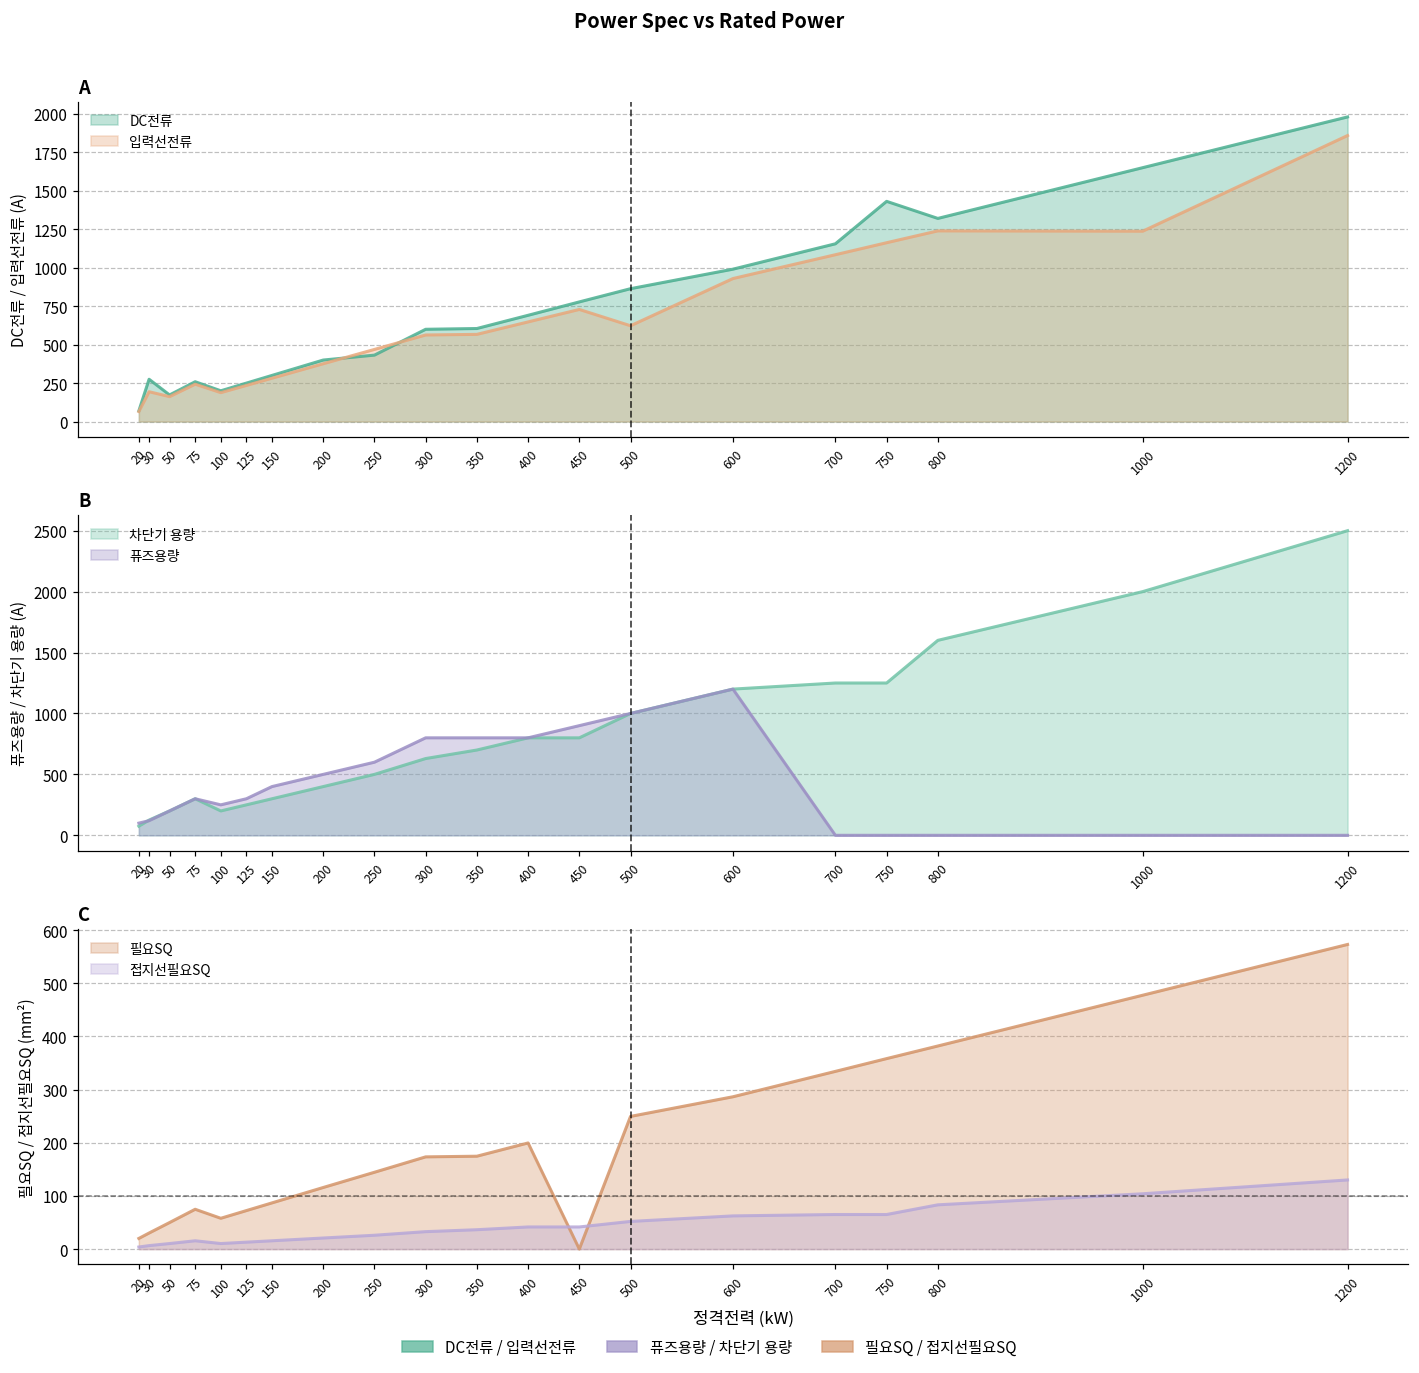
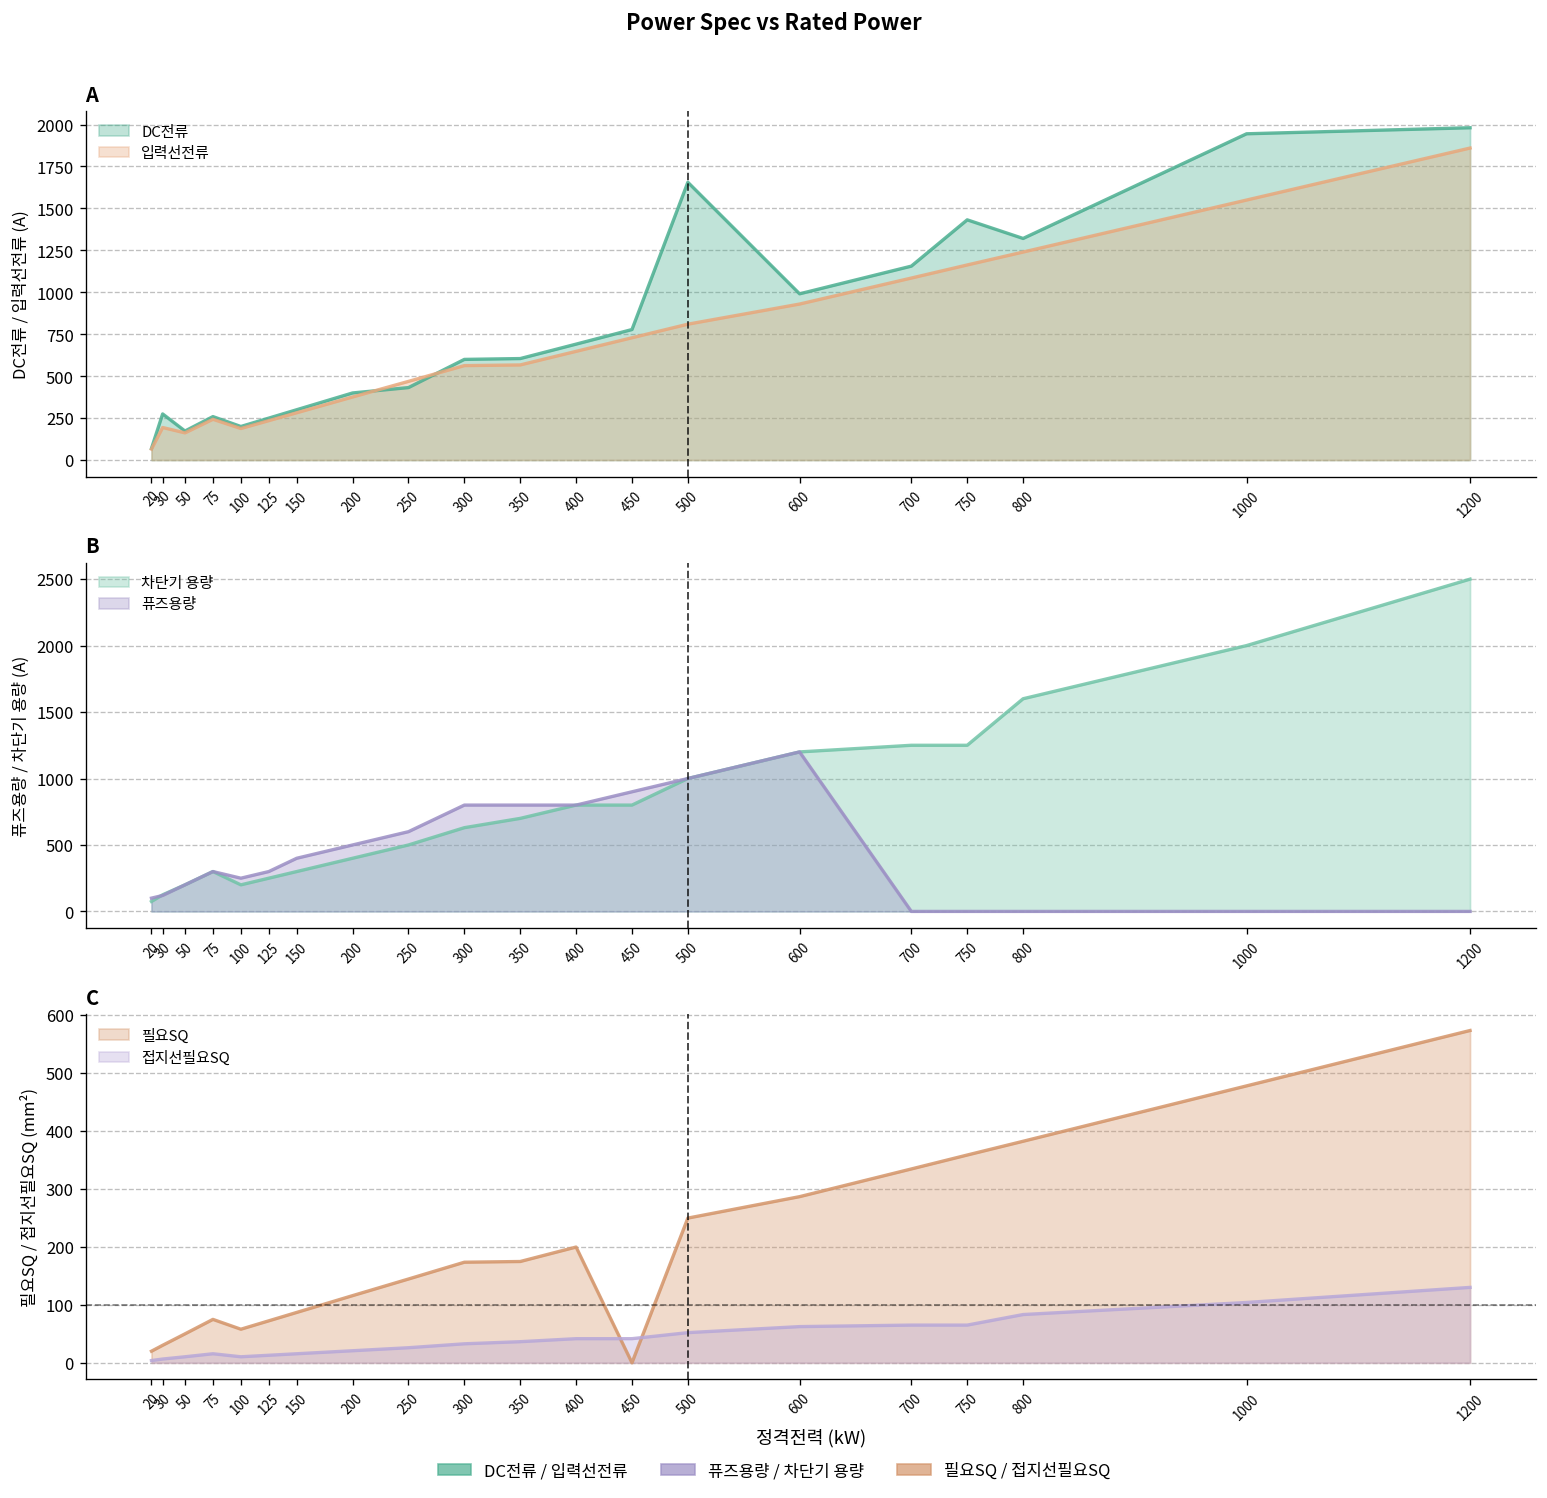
  {
    "A": {
      "DC전류": {
        "30": 280,
        "200": 400,
        "250": 430,
        "300": 600,
        "350": 610,
        "400": 690,
        "450": 780,
-       "500": 860,
+       "500": 1660,
        "600": 990,
        "700": 1160,
        "750": 1430,
        "800": 1320,
-       "1000": 1650,
+       "1000": 1950,
        "1200": 1980
      },
      "입력선전류": {
        "30": 190,
        "200": 380,
        "250": 470,
        "300": 560,
        "350": 570,
        "400": 650,
        "450": 730,
-       "500": 620,
+       "500": 810,
        "600": 930,
        "700": 1090,
        "750": 1160,
        "800": 1240,
-       "1000": 1240,
+       "1000": 1550,
        "1200": 1860
      }
    }
  }
